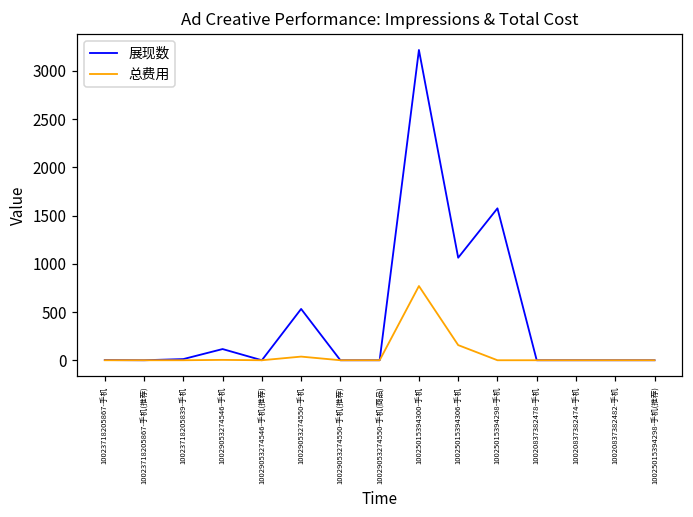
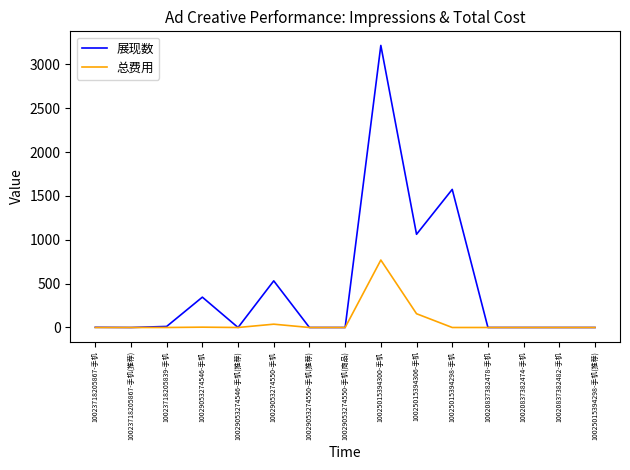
  {
    "展现数": {
-     "10029053274546-手机": 100,
+     "10029053274546-手机": 300,
      "10029053274550-手机": 500,
      "10025015394300-手机": 3200,
      "10025015394306-手机": 1100,
      "10025015394298-手机": 1600
    },
    "总费用": {
      "10029053274546-手机": 0,
      "10029053274550-手机": 0,
      "10025015394300-手机": 800,
      "10025015394306-手机": 200,
      "10025015394298-手机": 0
    }
  }
